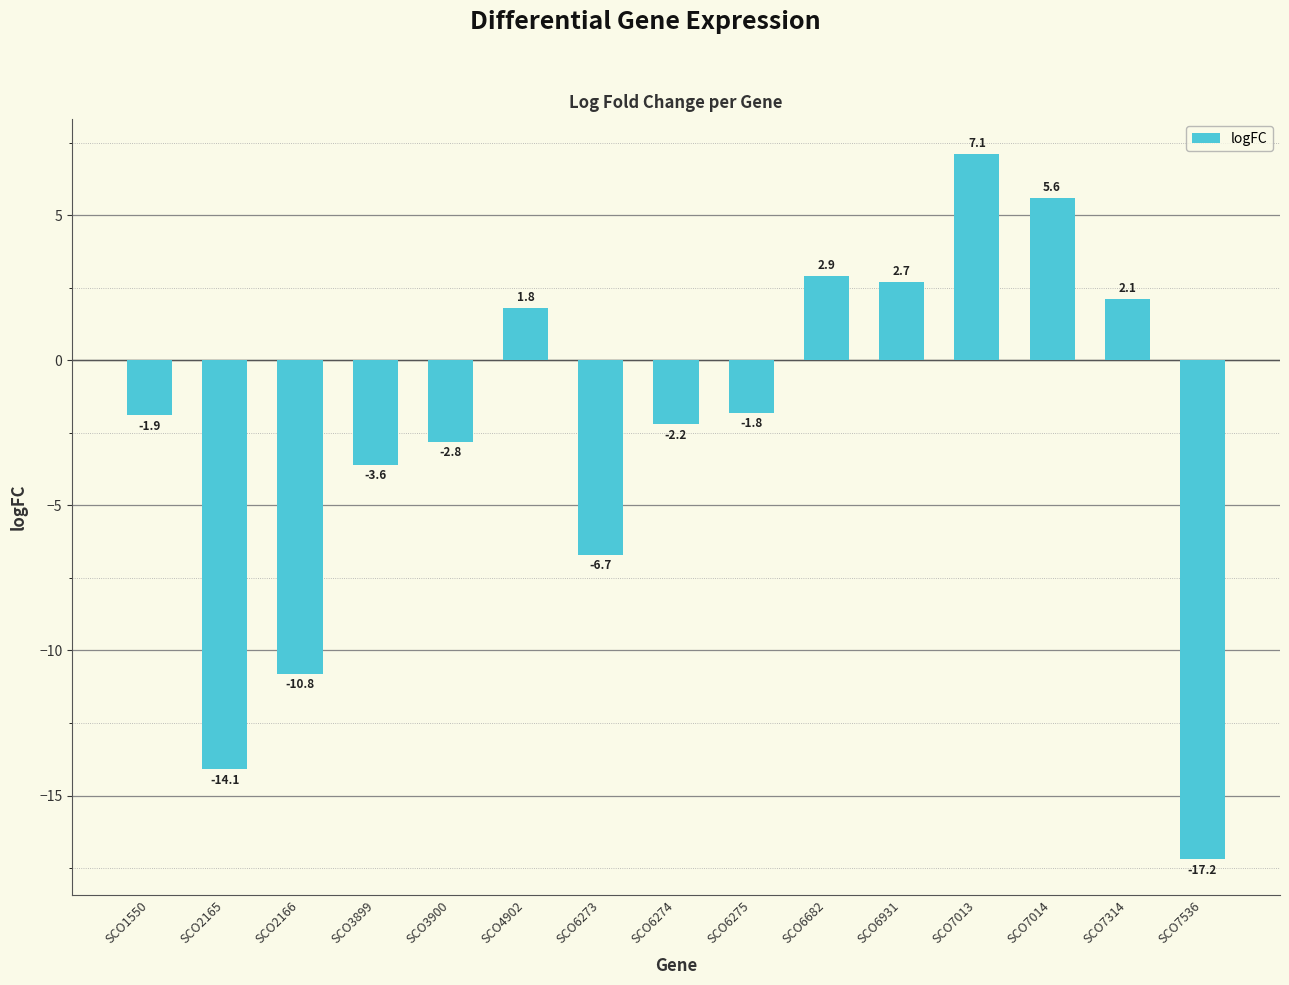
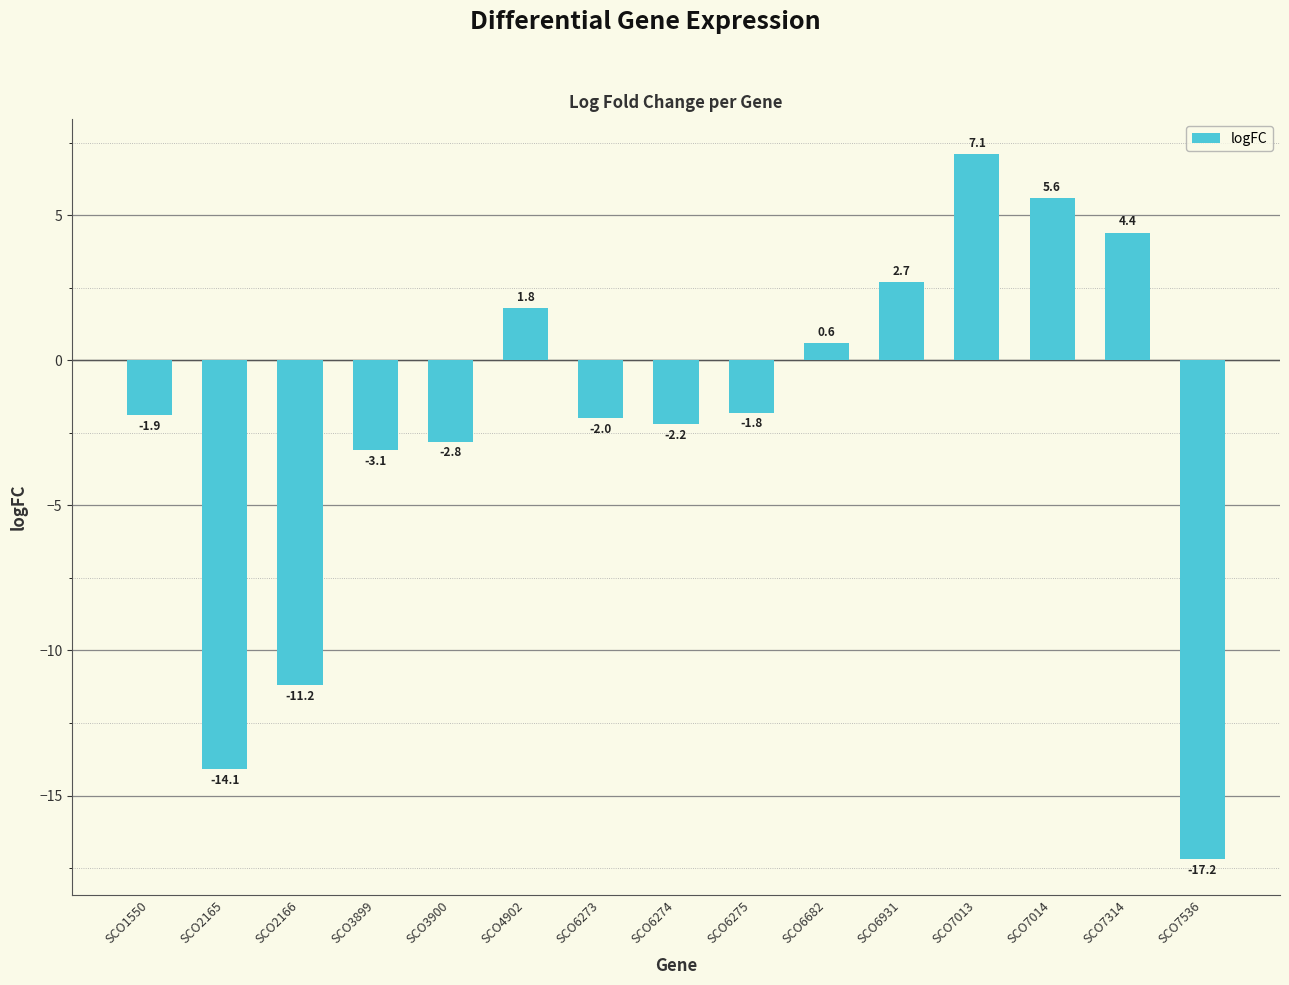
  {
    "SCO1550": -1.9,
    "SCO2165": -14.1,
-   "SCO2166": -10.8,
-   "SCO3899": -3.6,
+   "SCO2166": -11.2,
+   "SCO3899": -3.1,
    "SCO3900": -2.8,
    "SCO4902": 1.8,
-   "SCO6273": -6.7,
+   "SCO6273": -2.0,
    "SCO6274": -2.2,
    "SCO6275": -1.8,
-   "SCO6682": 2.9,
+   "SCO6682": 0.6,
    "SCO6931": 2.7,
    "SCO7013": 7.1,
    "SCO7014": 5.6,
-   "SCO7314": 2.1,
+   "SCO7314": 4.4,
    "SCO7536": -17.2
  }
